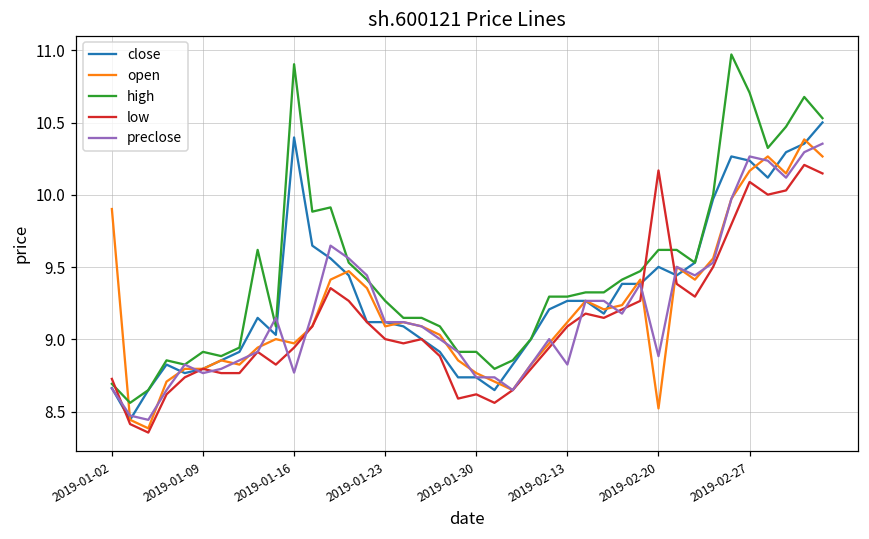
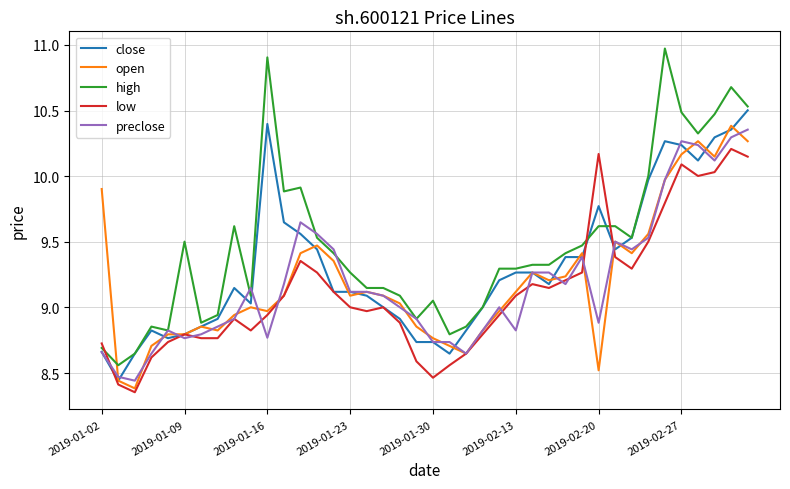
  {
    "close": {
      "2019-01-16": 10.40,
      "2019-02-13": 9.27,
-     "2019-02-20": 9.50,
+     "2019-02-20": 9.77,
      "2019-02-27": 10.24
    },
    "open": {
      "2019-01-02": 9.90,
      "2019-01-16": 8.97,
      "2019-01-23": 9.09,
      "2019-01-30": 8.77,
      "2019-02-13": 9.12,
      "2019-02-20": 8.52,
      "2019-02-27": 10.17
    },
    "high": {
      "2019-01-02": 8.69,
-     "2019-01-09": 8.91,
+     "2019-01-09": 9.50,
      "2019-01-16": 10.90,
      "2019-01-23": 9.27,
-     "2019-01-30": 8.91,
+     "2019-01-30": 9.05,
      "2019-02-13": 9.30,
      "2019-02-20": 9.62,
-     "2019-02-27": 10.71
+     "2019-02-27": 10.49
    },
    "low": {
      "2019-01-02": 8.73,
      "2019-01-16": 8.94,
      "2019-01-23": 9.00,
-     "2019-01-30": 8.62,
+     "2019-01-30": 8.46,
      "2019-02-13": 9.09,
      "2019-02-20": 10.17,
      "2019-02-27": 10.09
    },
    "preclose": {
      "2019-01-09": 8.77,
      "2019-01-16": 8.77,
      "2019-02-13": 8.83,
      "2019-02-20": 8.88,
      "2019-02-27": 10.27
    }
  }
